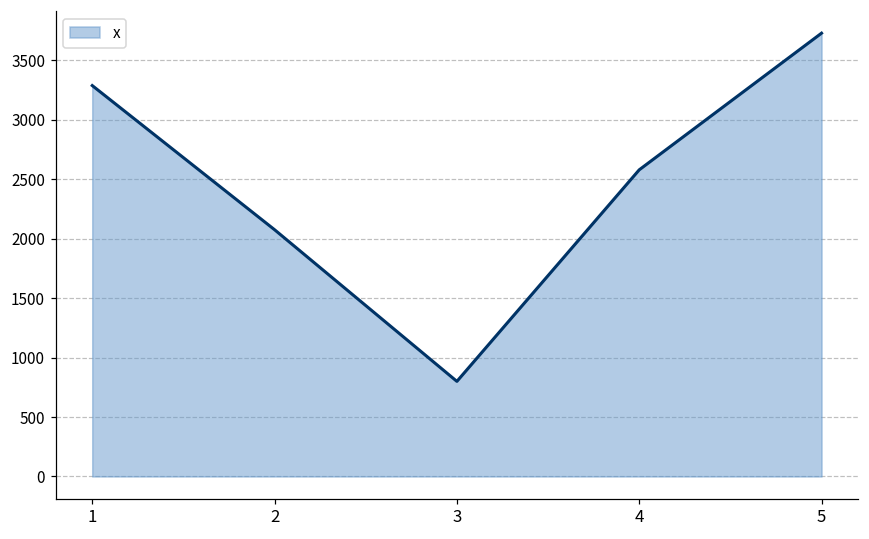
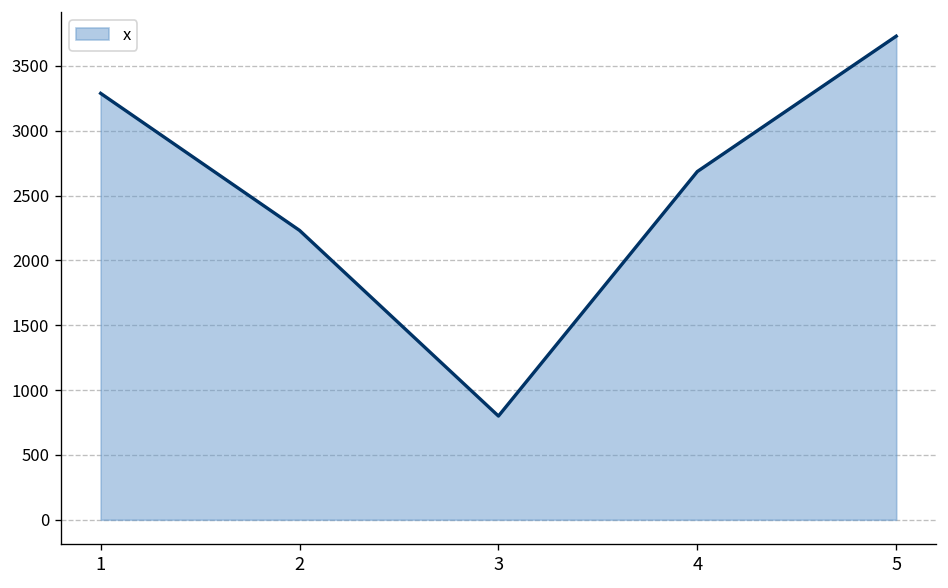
  {
    "1": 3290,
-   "2": 2080,
+   "2": 2230,
    "3": 800,
-   "4": 2580,
+   "4": 2690,
    "5": 3730
  }
